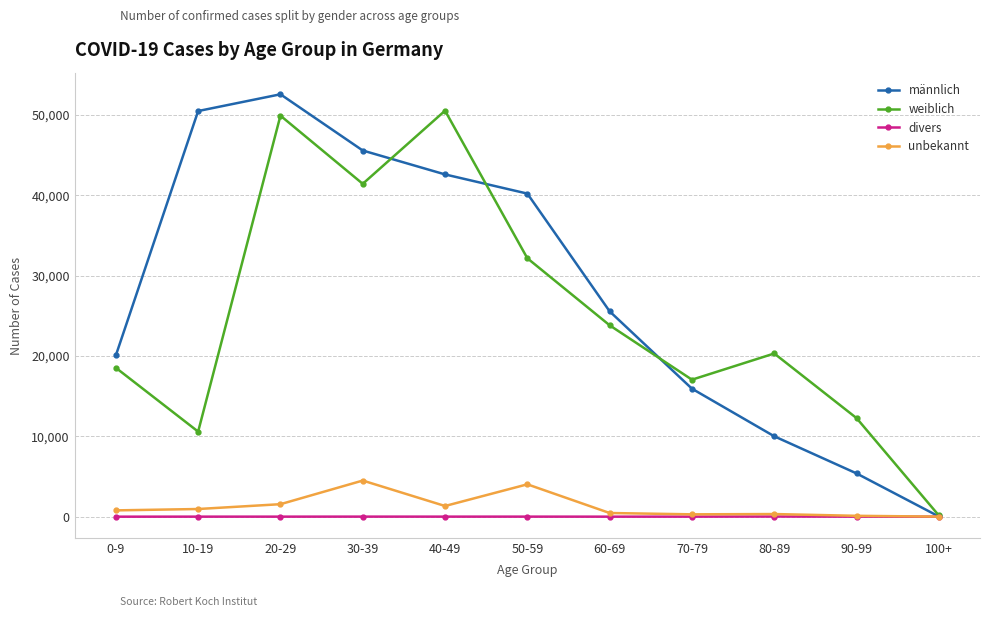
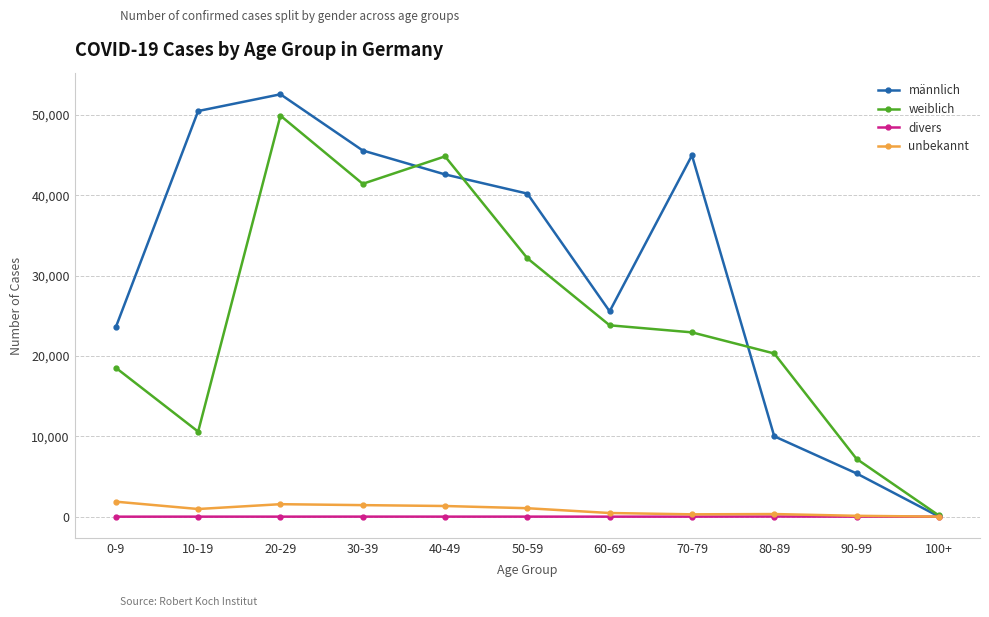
  {
    "männlich": {
-     "0-9": "20,000",
+     "0-9": "24,000",
      "10-19": "50,000",
      "20-29": "53,000",
      "30-39": "46,000",
      "40-49": "43,000",
      "50-59": "40,000",
      "60-69": "26,000",
-     "70-79": "16,000",
+     "70-79": "45,000",
      "80-89": "10,000",
      "90-99": "5,000"
    },
    "weiblich": {
      "0-9": "19,000",
      "10-19": "11,000",
      "20-29": "50,000",
      "30-39": "41,000",
-     "40-49": "51,000",
+     "40-49": "45,000",
      "50-59": "32,000",
      "60-69": "24,000",
-     "70-79": "17,000",
+     "70-79": "23,000",
      "80-89": "20,000",
-     "90-99": "12,000"
+     "90-99": "7,000"
    },
    "divers": {
      "0-9": "0",
      "10-19": "0",
      "20-29": "0",
      "30-39": "0",
      "40-49": "0",
      "50-59": "0",
      "60-69": "0"
    },
    "unbekannt": {
-     "0-9": "1,000",
+     "0-9": "2,000",
      "10-19": "1,000",
      "20-29": "2,000",
-     "30-39": "4,000",
+     "30-39": "1,000",
      "40-49": "1,000",
-     "50-59": "4,000",
+     "50-59": "1,000",
      "60-69": "0"
    }
  }
